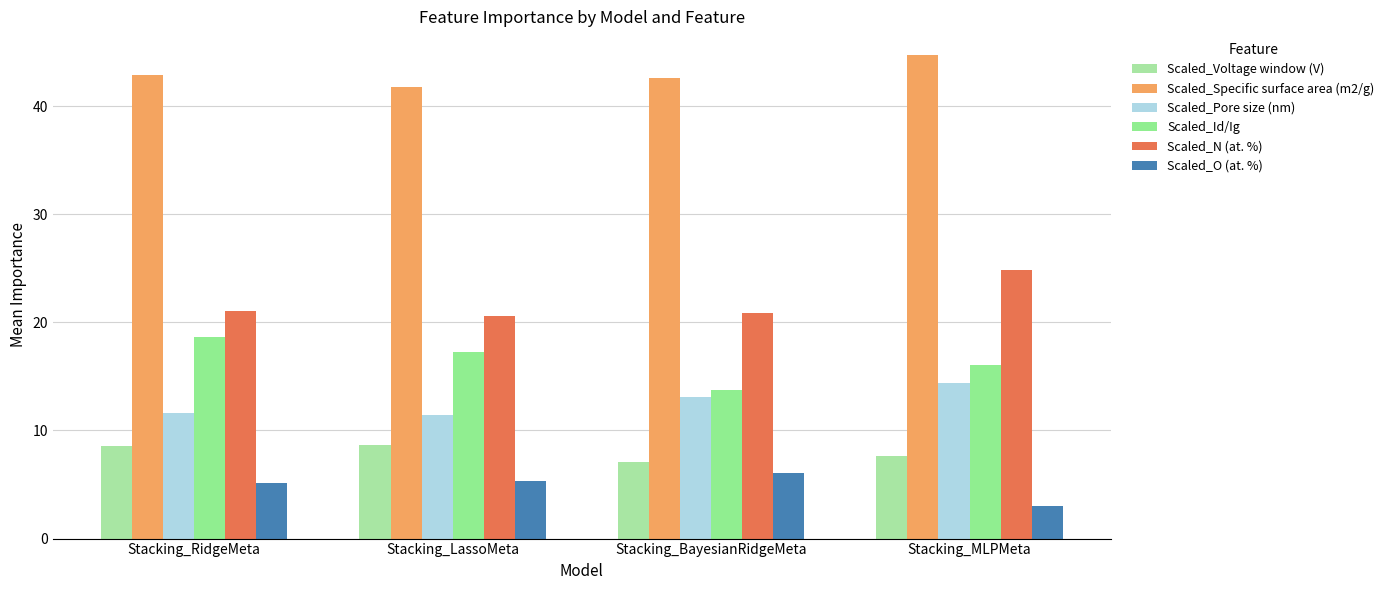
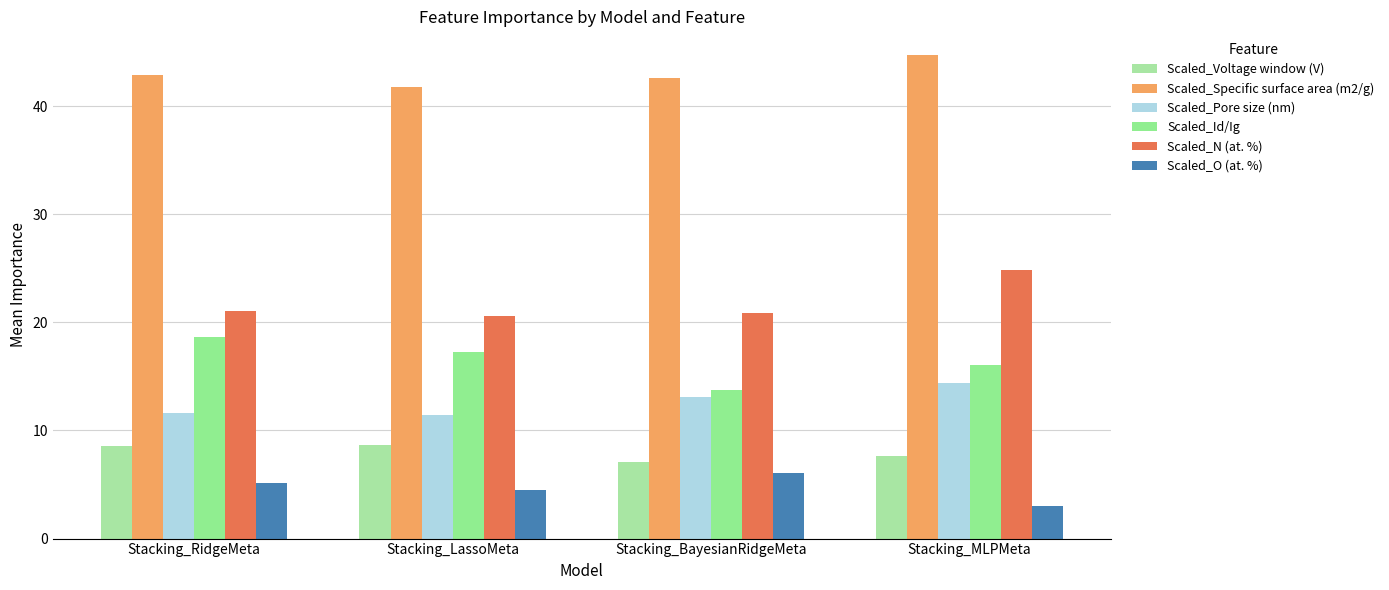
  {
    "Scaled_Pore size (nm)": {
      "Stacking_RidgeMeta": 11.6,
      "Stacking_LassoMeta": 11.4,
      "Stacking_BayesianRidgeMeta": 13.1,
      "Stacking_MLPMeta": 14.4
    },
    "Scaled_O (at. %)": {
      "Stacking_RidgeMeta": 5.1,
-     "Stacking_LassoMeta": 5.3,
+     "Stacking_LassoMeta": 4.5,
      "Stacking_BayesianRidgeMeta": 6.0,
      "Stacking_MLPMeta": 3.0
    }
  }
